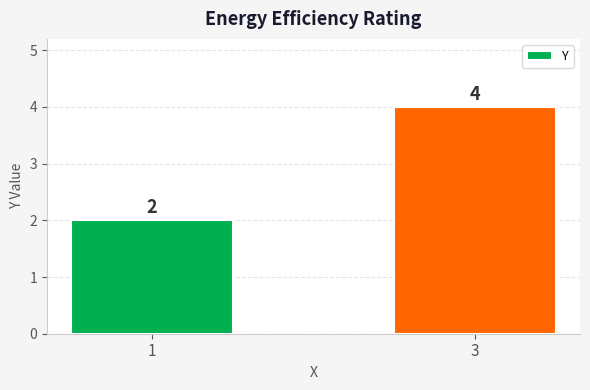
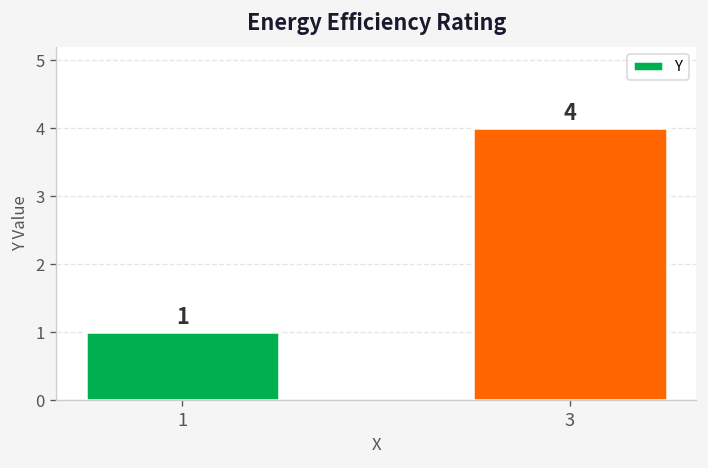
  {
-   "1": 2,
+   "1": 1,
    "3": 4
  }
